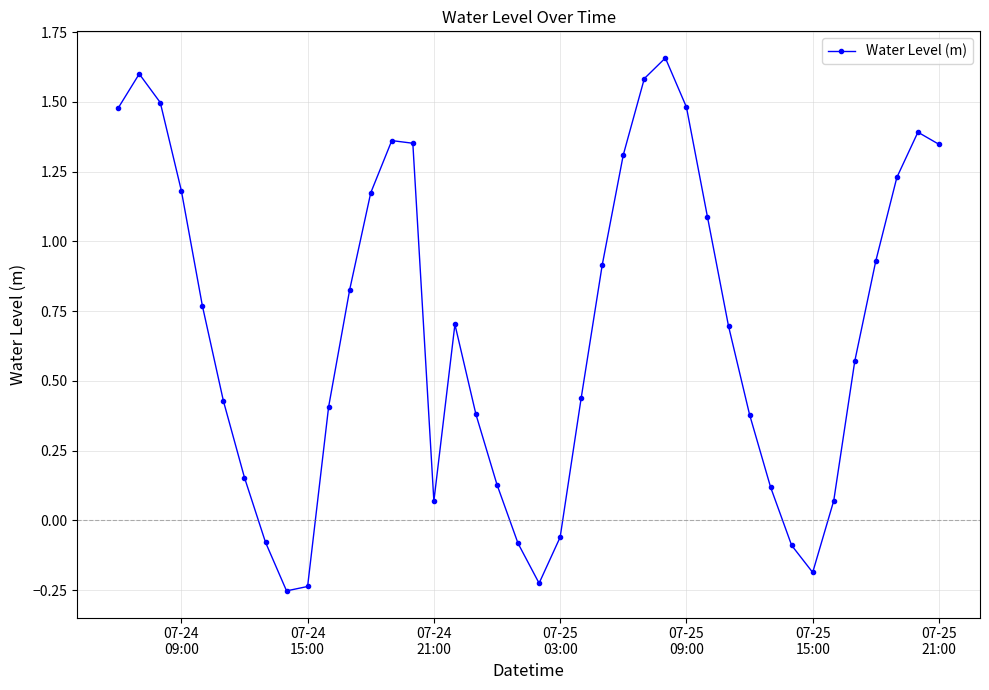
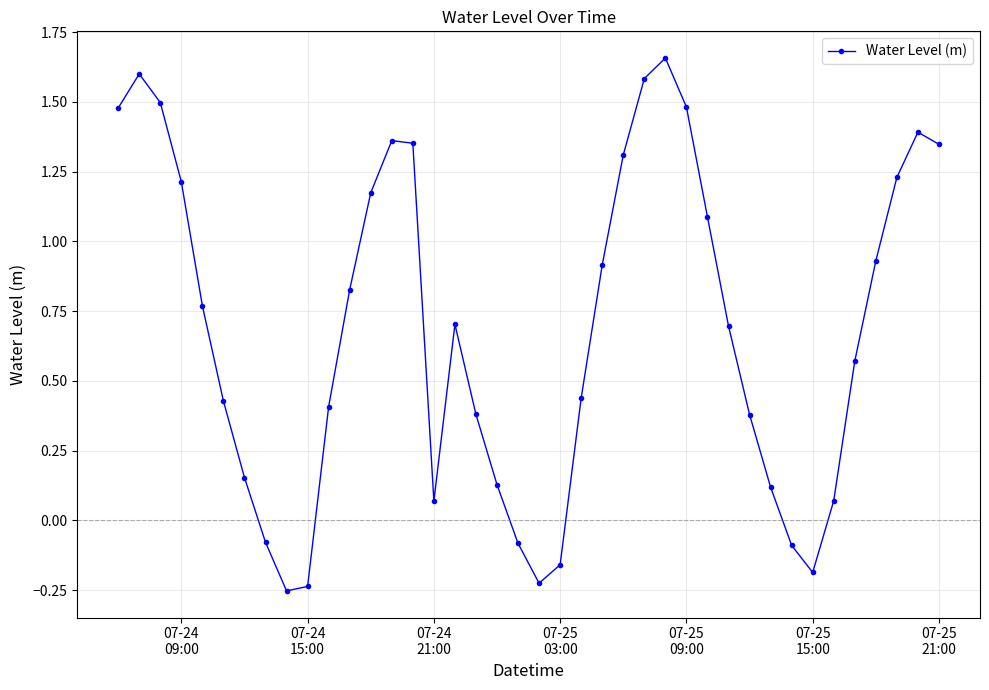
  {
-   "07-24 09:00": 1.18,
+   "07-24 09:00": 1.21,
    "07-24 15:00": -0.24,
    "07-24 21:00": 0.07,
-   "07-25 03:00": -0.06,
+   "07-25 03:00": -0.16,
    "07-25 09:00": 1.48,
    "07-25 15:00": -0.19,
    "07-25 21:00": 1.35
  }
